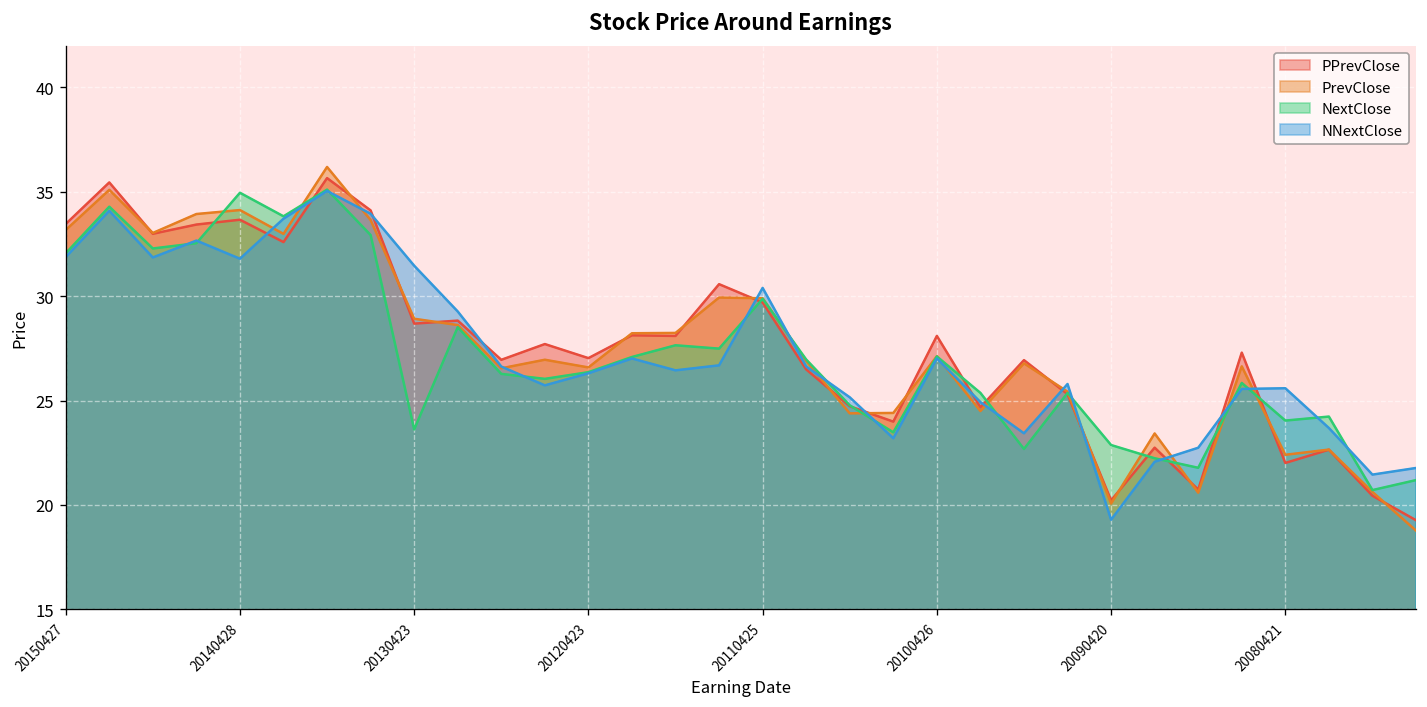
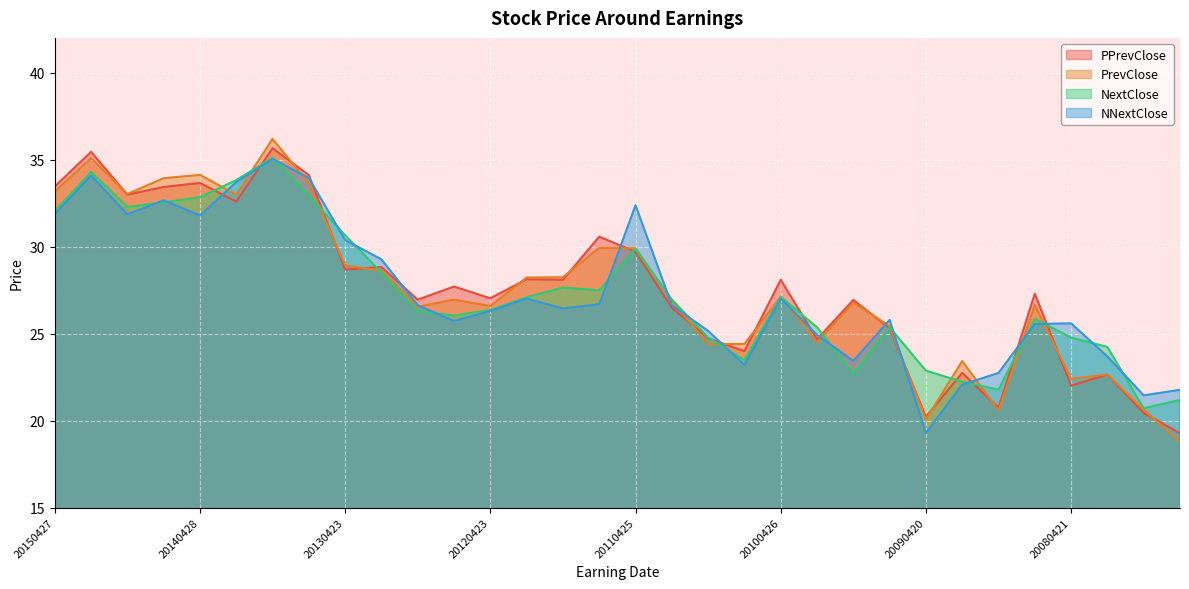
  {
    "NextClose": {
      "20150427": 32.1,
-     "20140428": 35.0,
-     "20130423": 23.6,
+     "20140428": 32.8,
+     "20130423": 30.7,
      "20090420": 22.9,
-     "20080421": 24.0
+     "20080421": 24.8
    },
    "NNextClose": {
      "20150427": 31.9,
      "20140428": 31.8,
-     "20130423": 31.5,
-     "20110425": 30.4,
+     "20130423": 30.4,
+     "20110425": 32.4,
      "20090420": 19.3,
      "20080421": 25.6
    }
  }
